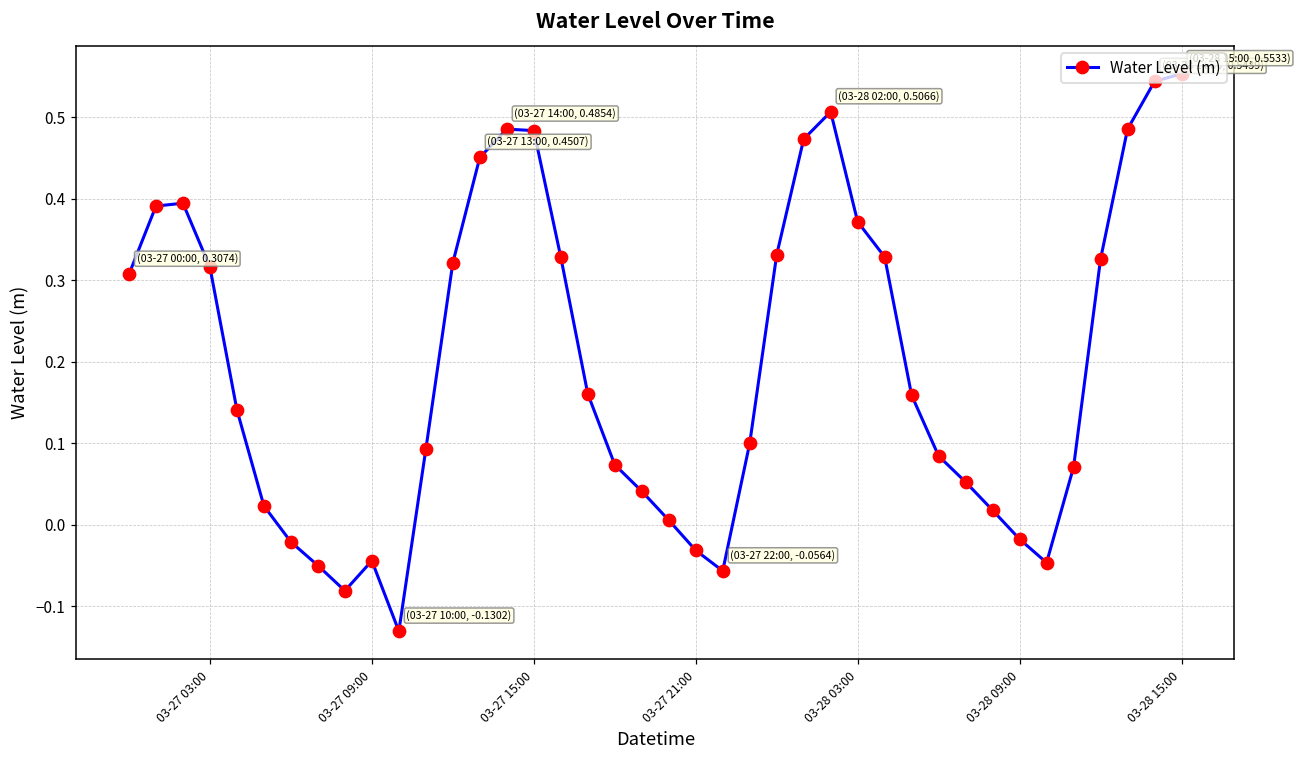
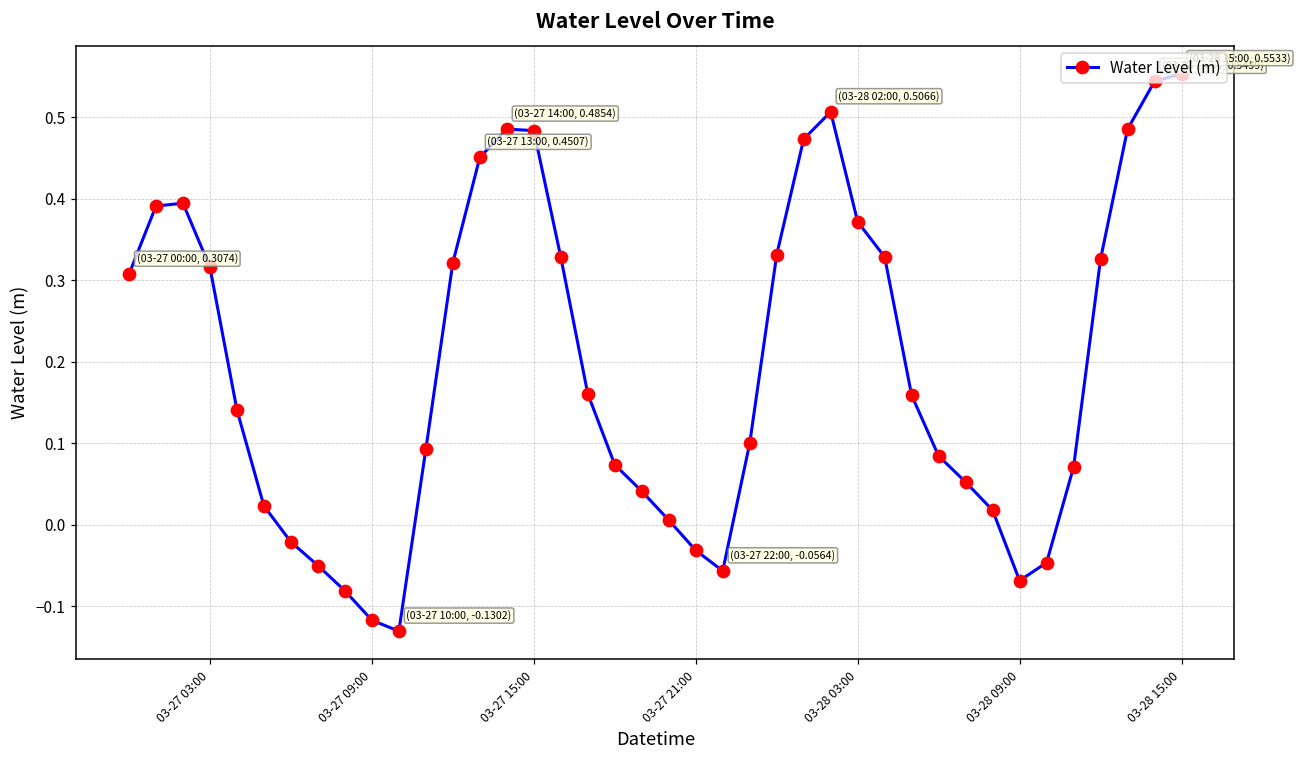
  {
-   "03-27 09:00": -0.04,
+   "03-27 09:00": -0.12,
    "03-27 21:00": -0.03,
    "03-28 03:00": 0.37,
-   "03-28 09:00": -0.02
+   "03-28 09:00": -0.07
  }
